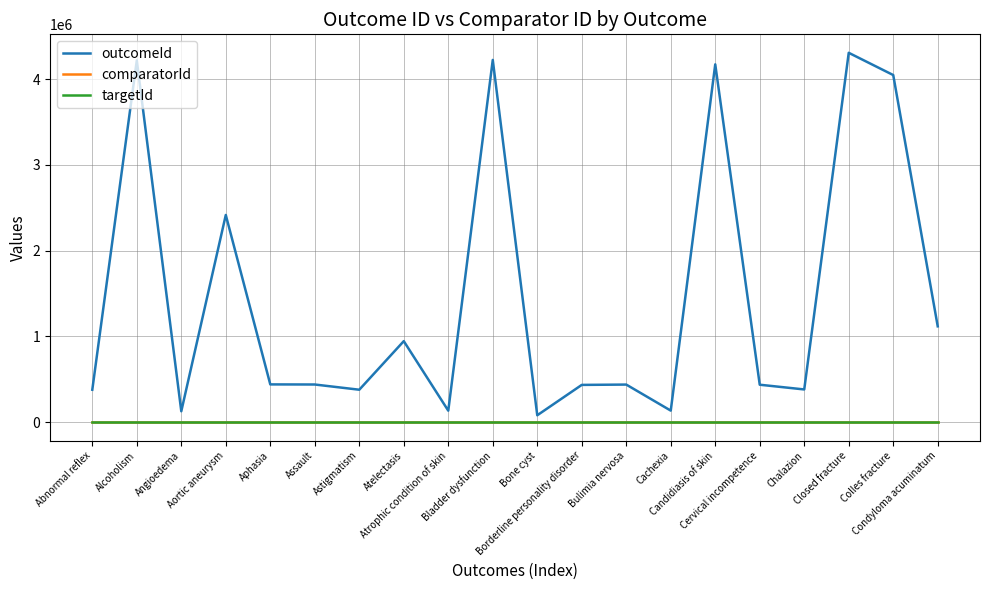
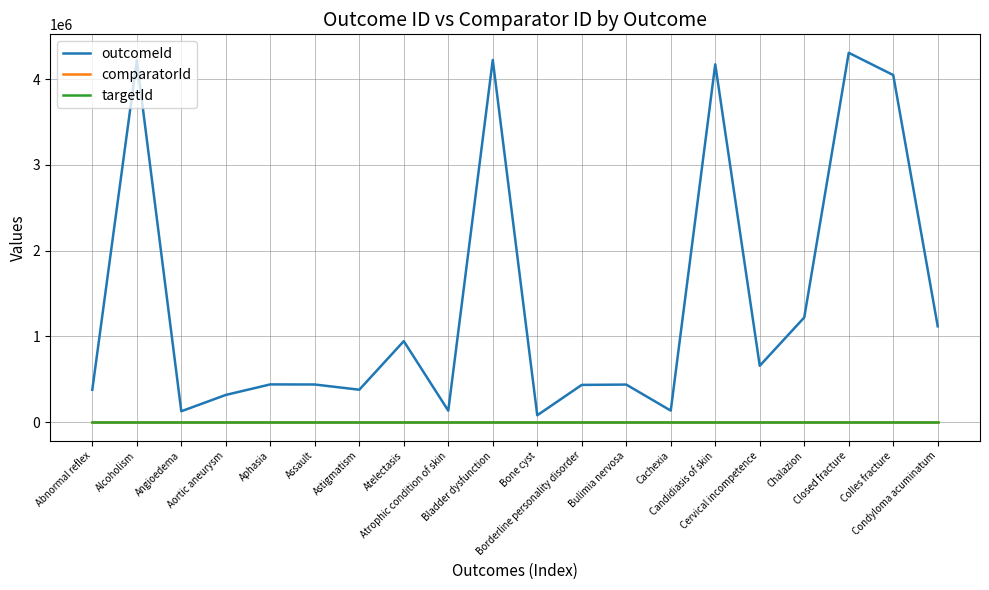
  {
    "outcomeId": {
      "Abnormal reflex": 400000,
      "Angioedema": 100000,
-     "Aortic aneurysm": 2400000,
+     "Aortic aneurysm": 300000,
      "Aphasia": 400000,
      "Assault": 400000,
      "Astigmatism": 400000,
      "Atelectasis": 900000,
      "Atrophic condition of skin": 100000,
      "Bladder dysfunction": 4200000,
      "Bone cyst": 100000,
      "Borderline personality disorder": 400000,
      "Bulimia nervosa": 400000,
      "Cachexia": 100000,
      "Candidiasis of skin": 4200000,
-     "Cervical incompetence": 400000,
-     "Chalazion": 400000,
+     "Cervical incompetence": 700000,
+     "Chalazion": 1200000,
      "Closed fracture": 4300000,
      "Colles fracture": 4000000,
      "Condyloma acuminatum": 1100000
    },
    "targetId": {
      "Abnormal reflex": 0,
      "Alcoholism": 0,
      "Angioedema": 0,
      "Aortic aneurysm": 0,
      "Aphasia": 0,
      "Assault": 0,
      "Astigmatism": 0,
      "Atelectasis": 0,
      "Atrophic condition of skin": 0,
      "Bladder dysfunction": 0,
      "Bone cyst": 0,
      "Borderline personality disorder": 0,
      "Bulimia nervosa": 0,
      "Cachexia": 0,
      "Candidiasis of skin": 0,
      "Cervical incompetence": 0,
      "Chalazion": 0,
      "Closed fracture": 0,
      "Colles fracture": 0,
      "Condyloma acuminatum": 0
    }
  }
